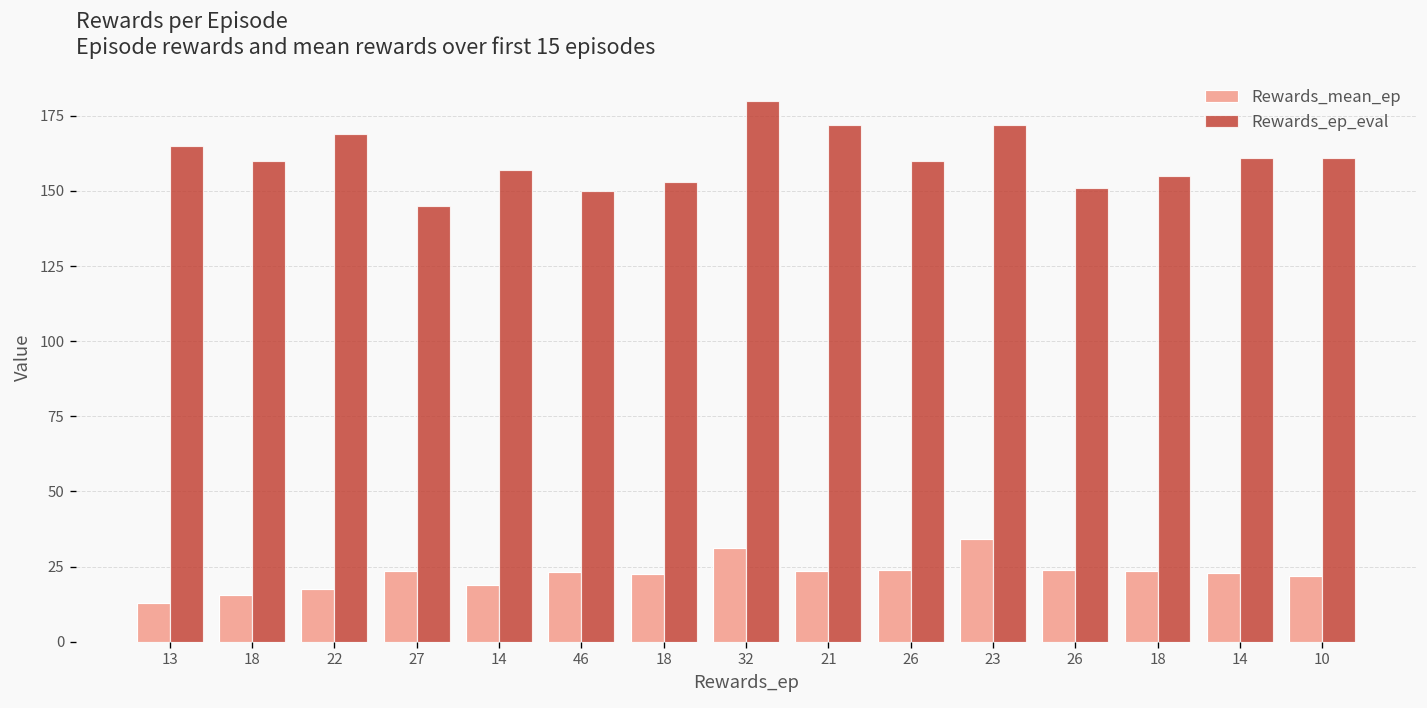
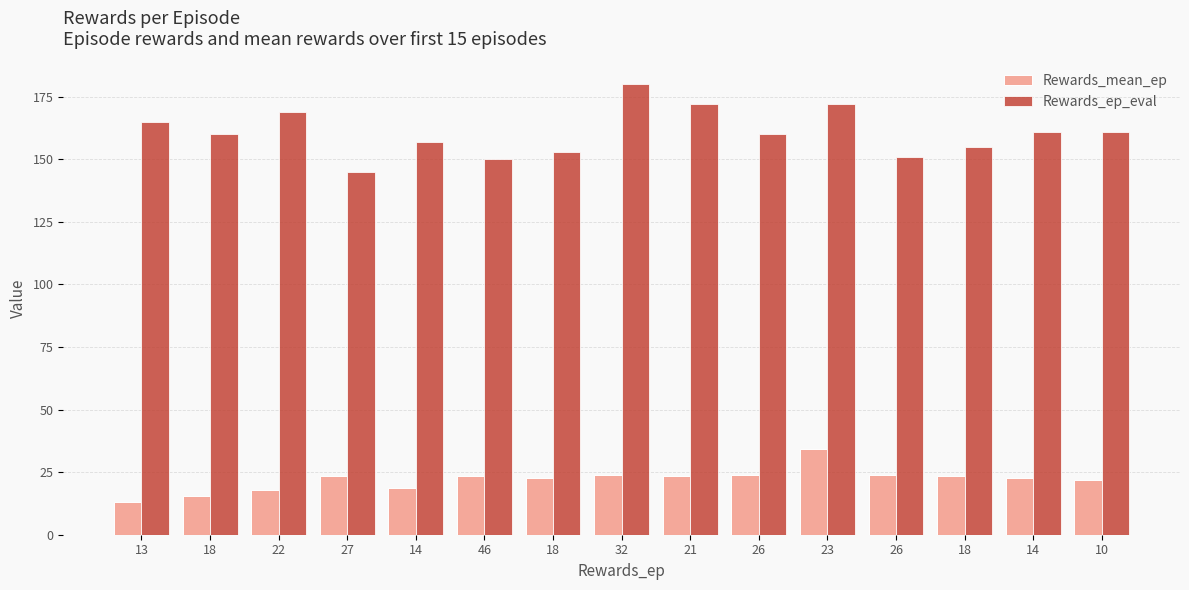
  {
    "Rewards_mean_ep": {
      "13": 13,
      "22": 18,
      "27": 24,
      "46": 23,
-     "32": 31,
+     "32": 24,
      "21": 23,
      "23": 34,
      "10": 22
    },
    "Rewards_ep_eval": {
      "13": 165,
      "22": 169,
      "27": 145,
      "46": 150,
      "32": 180,
      "21": 172,
      "23": 172,
      "10": 161
    }
  }
